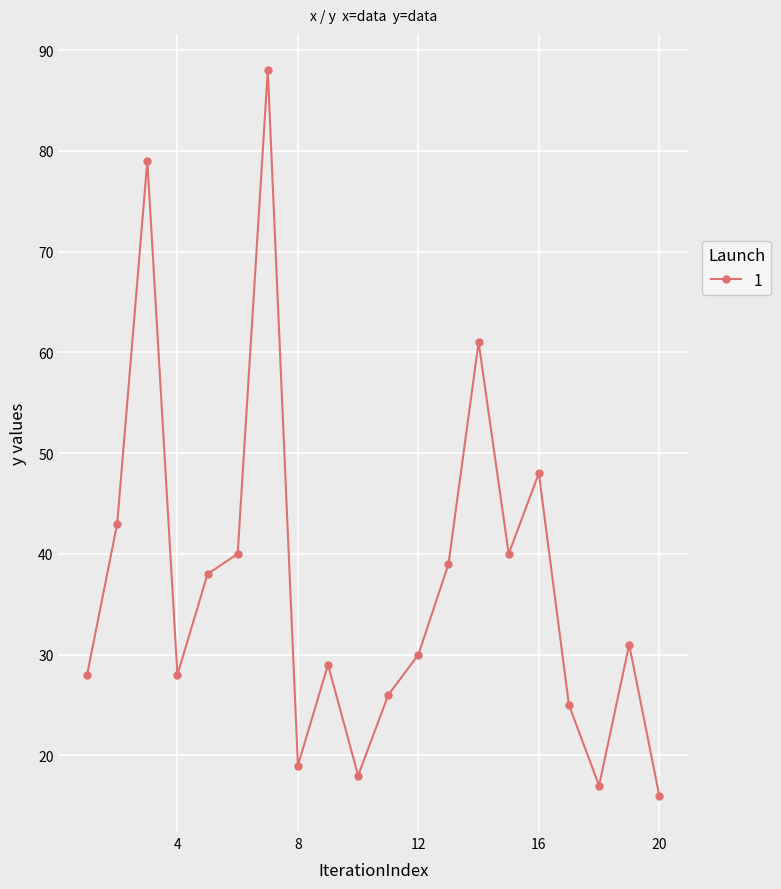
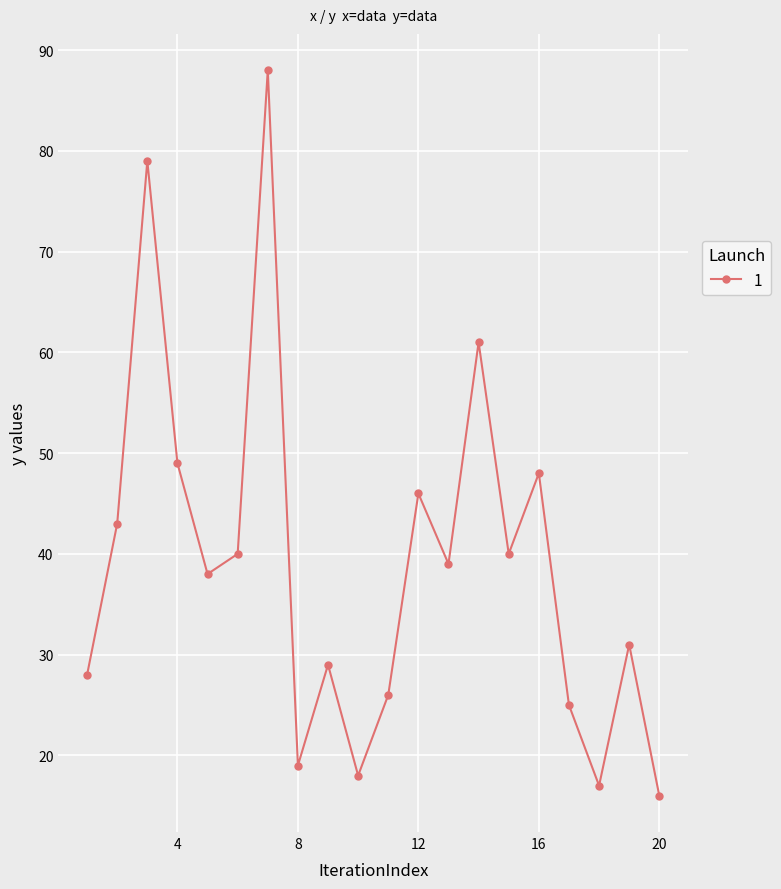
  {
-   "4": 28,
+   "4": 49,
    "8": 19,
-   "12": 30,
+   "12": 46,
    "16": 48,
    "20": 16
  }
